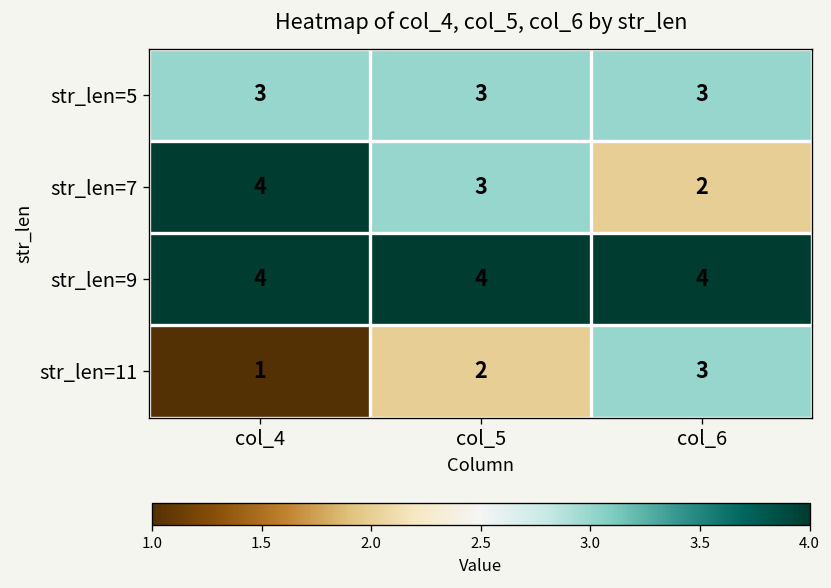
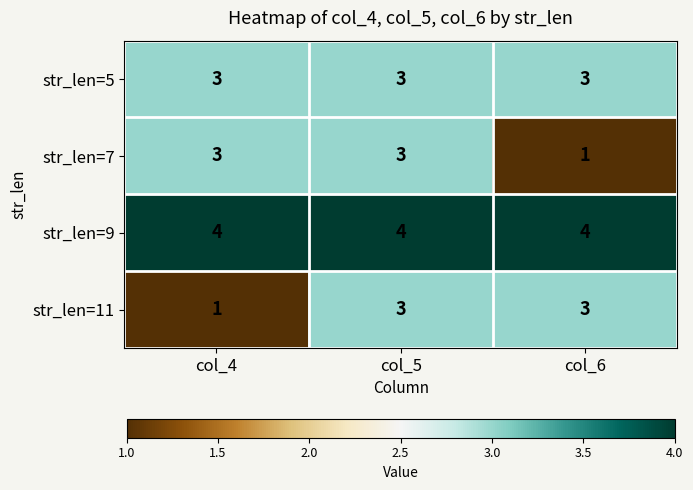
  {
    "str_len=5": {
      "col_4": 3,
      "col_5": 3,
      "col_6": 3
    },
    "str_len=7": {
-     "col_4": 4,
+     "col_4": 3,
      "col_5": 3,
-     "col_6": 2
+     "col_6": 1
    },
    "str_len=9": {
      "col_4": 4,
      "col_5": 4,
      "col_6": 4
    },
    "str_len=11": {
      "col_4": 1,
-     "col_5": 2,
+     "col_5": 3,
      "col_6": 3
    }
  }
